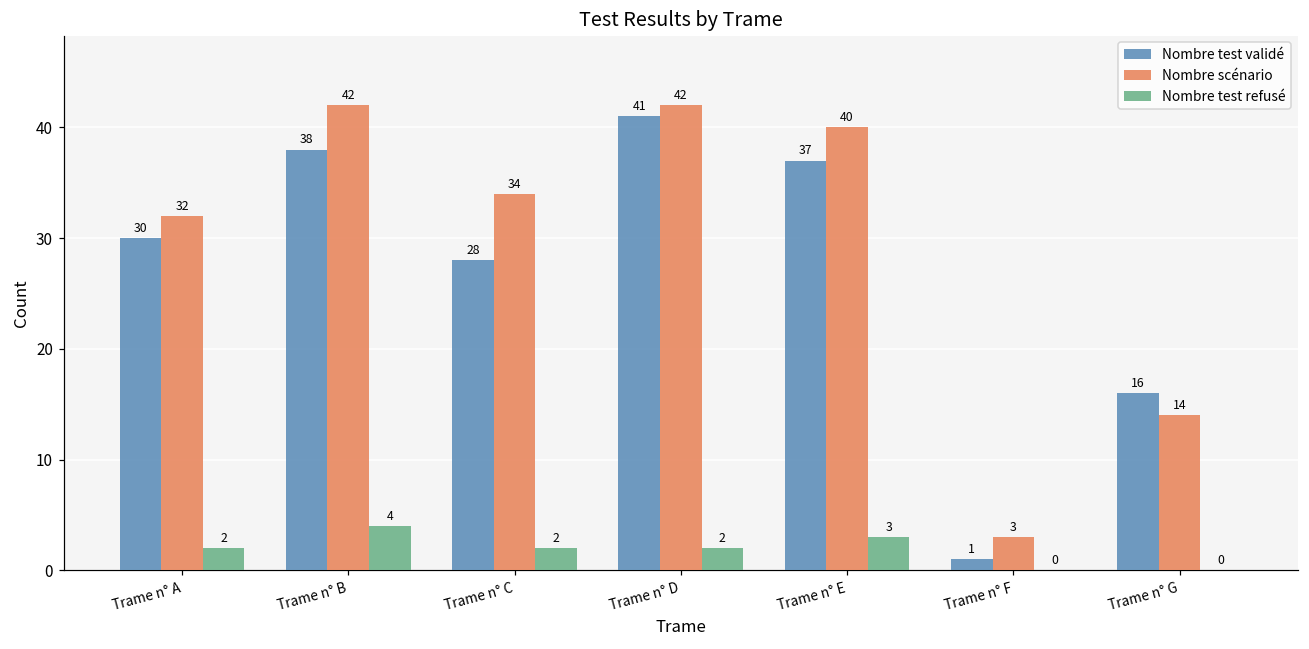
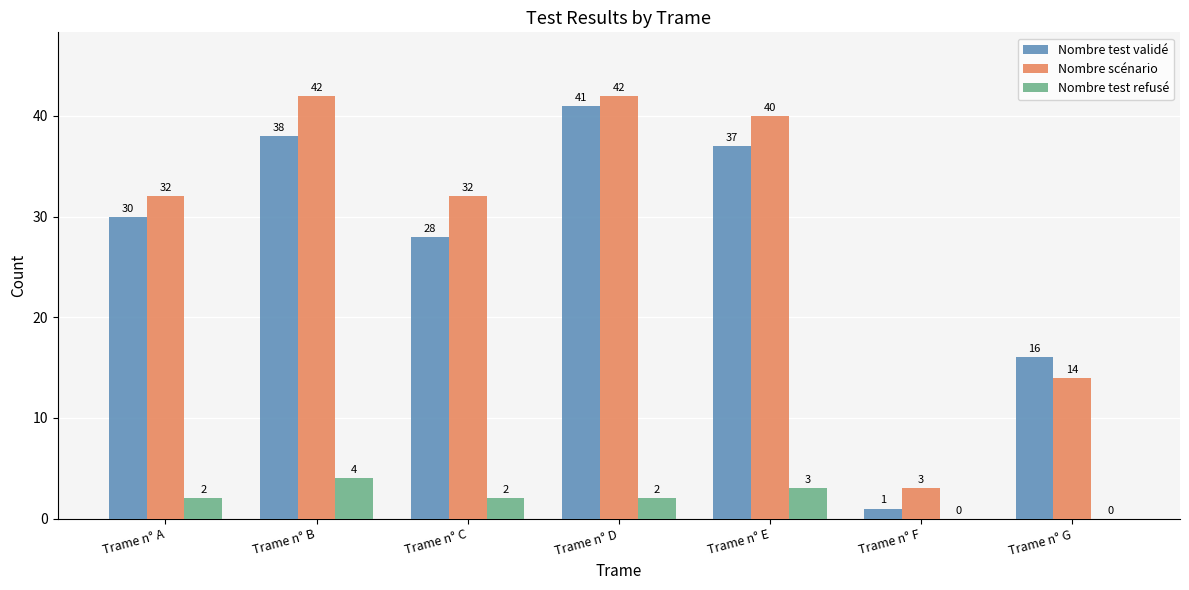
  {
    "Nombre test validé": {
      "Trame n° A": 30,
      "Trame n° B": 38,
      "Trame n° C": 28,
      "Trame n° D": 41,
      "Trame n° E": 37,
      "Trame n° F": 1,
      "Trame n° G": 16
    },
    "Nombre scénario": {
      "Trame n° A": 32,
      "Trame n° B": 42,
-     "Trame n° C": 34,
+     "Trame n° C": 32,
      "Trame n° D": 42,
      "Trame n° E": 40,
      "Trame n° F": 3,
      "Trame n° G": 14
    },
    "Nombre test refusé": {
      "Trame n° A": 2,
      "Trame n° B": 4,
      "Trame n° C": 2,
      "Trame n° D": 2,
      "Trame n° E": 3,
      "Trame n° F": 0,
      "Trame n° G": 0
    }
  }
